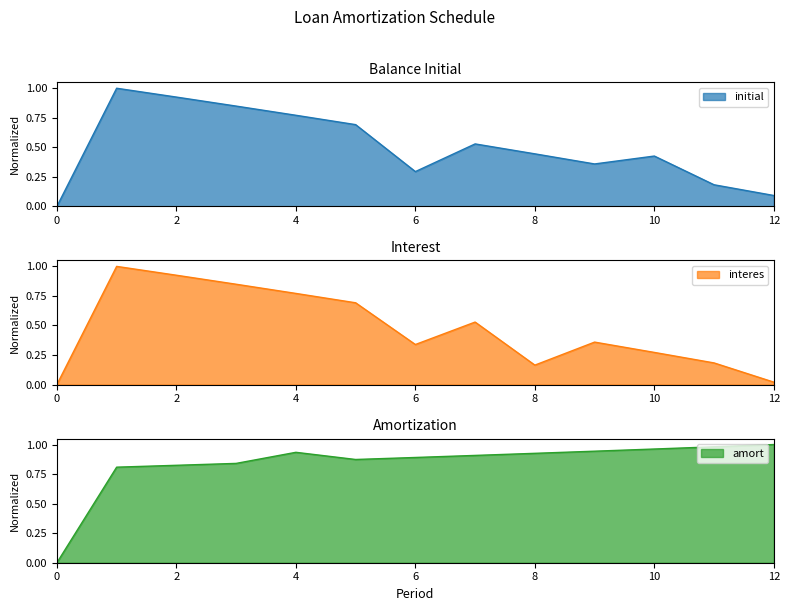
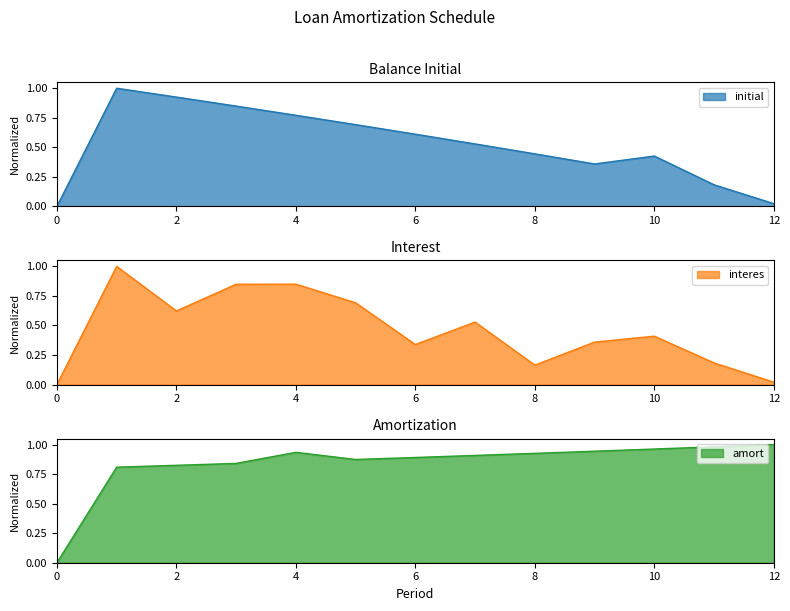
  {
    "Balance Initial": {
      "0": 0.00,
      "2": 0.93,
      "4": 0.77,
-     "6": 0.29,
+     "6": 0.61,
      "8": 0.44,
      "10": 0.43,
-     "12": 0.09
+     "12": 0.02
    },
    "Interest": {
      "0": 0.00,
-     "2": 0.93,
-     "4": 0.77,
+     "2": 0.62,
+     "4": 0.85,
      "6": 0.34,
      "8": 0.16,
-     "10": 0.27,
+     "10": 0.41,
      "12": 0.02
    },
    "Amortization": {
      "0": 0.00,
      "2": 0.82,
      "4": 0.93,
      "6": 0.89,
      "8": 0.93,
      "10": 0.96,
      "12": 1.00
    }
  }
